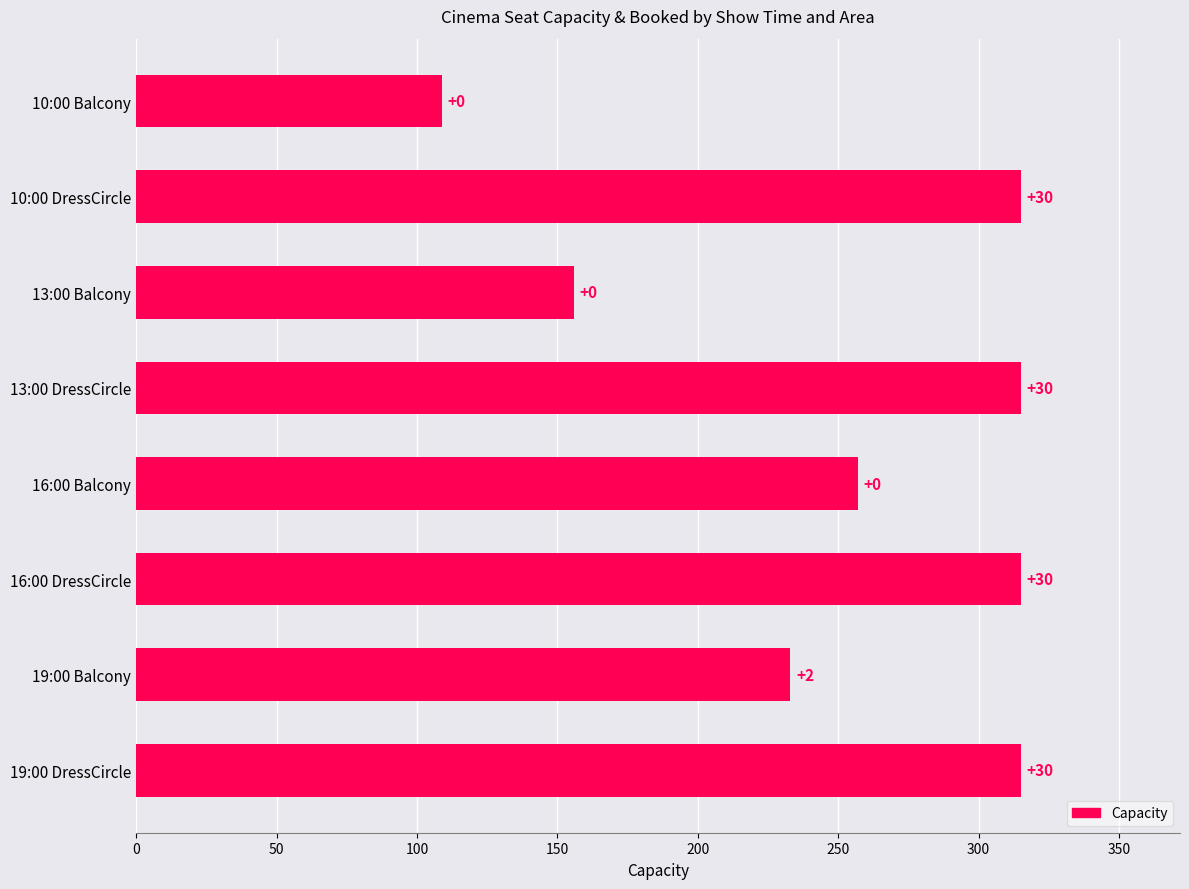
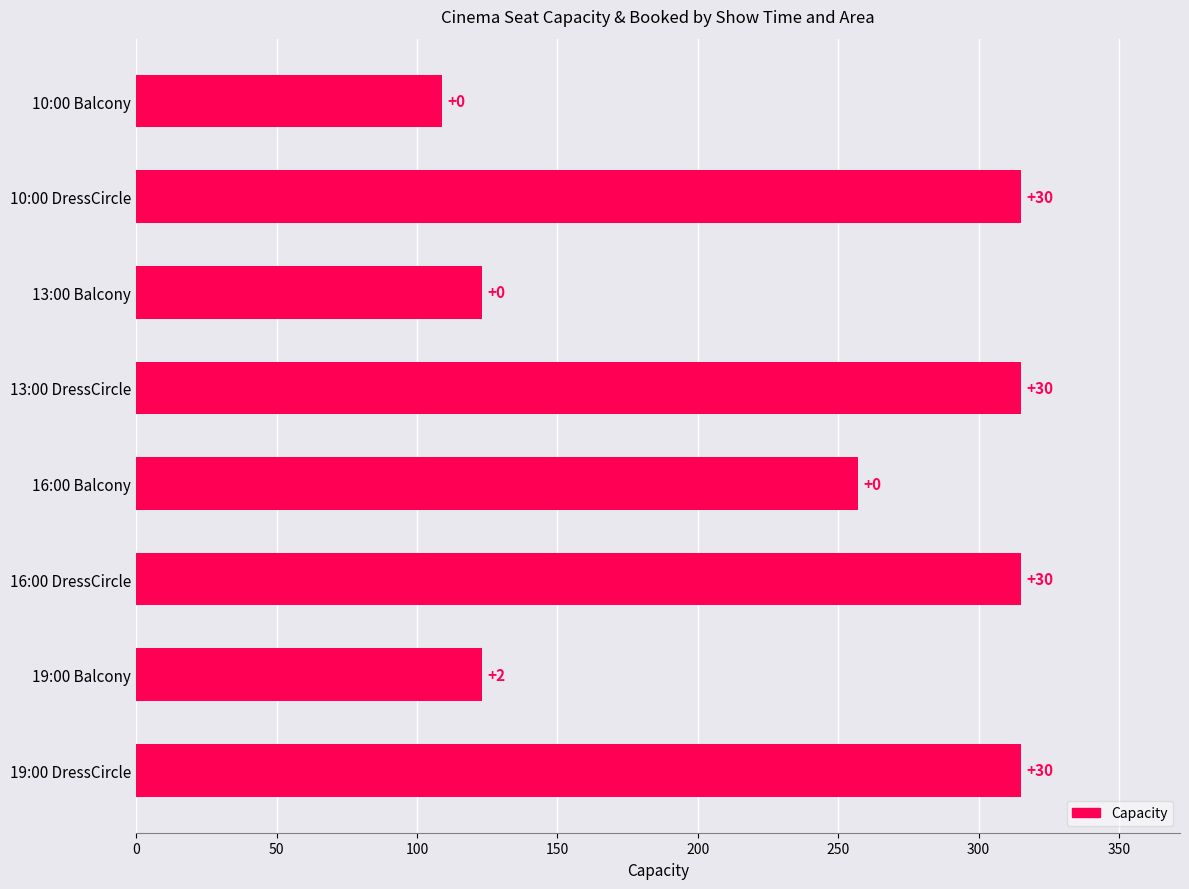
  {
-   "13:00 Balcony": 156,
-   "19:00 Balcony": 233
+   "13:00 Balcony": 123,
+   "19:00 Balcony": 123
  }
